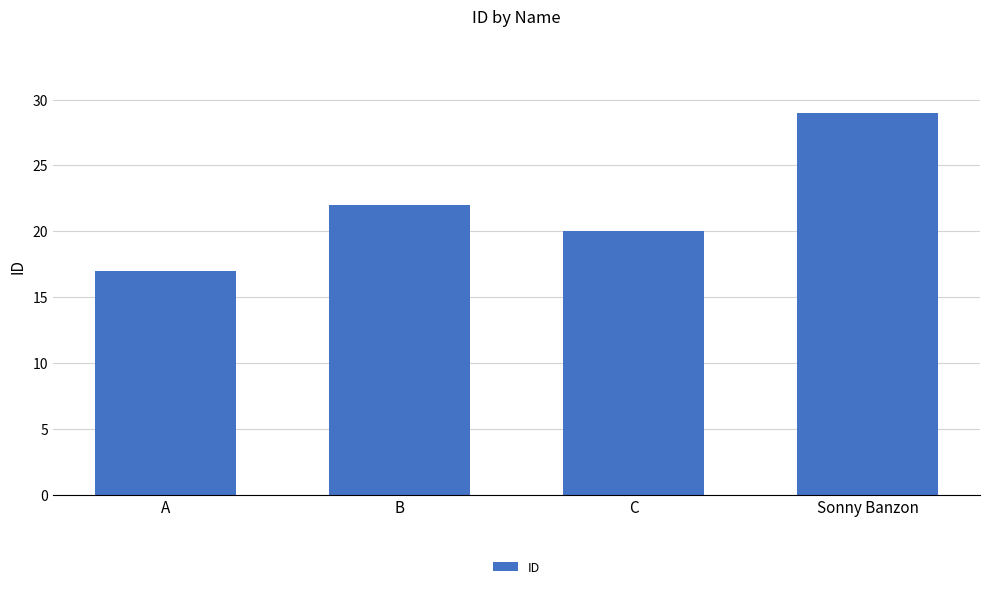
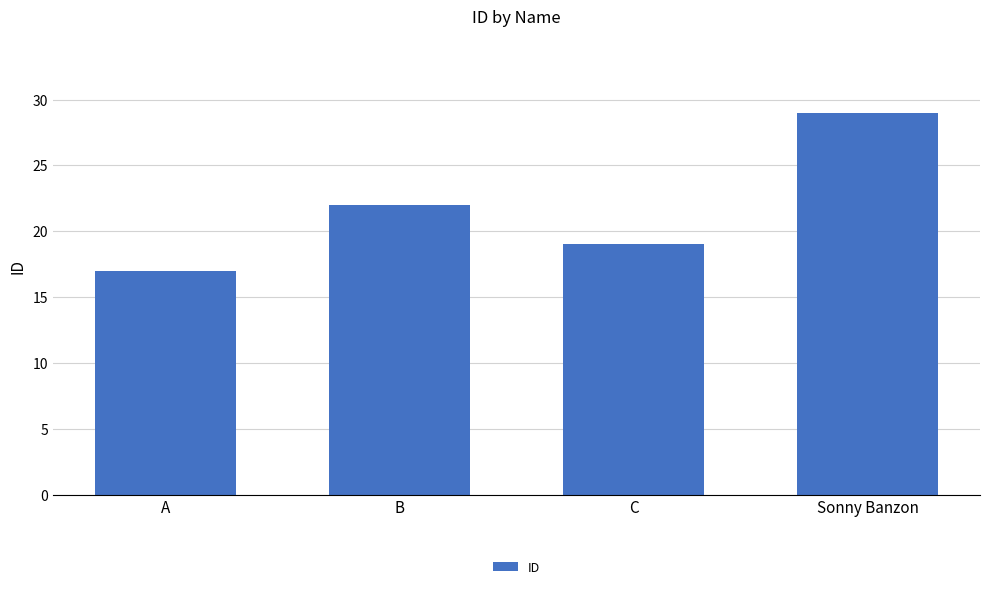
  {
    "A": 17,
    "B": 22,
-   "C": 20,
+   "C": 19,
    "Sonny Banzon": 29
  }
